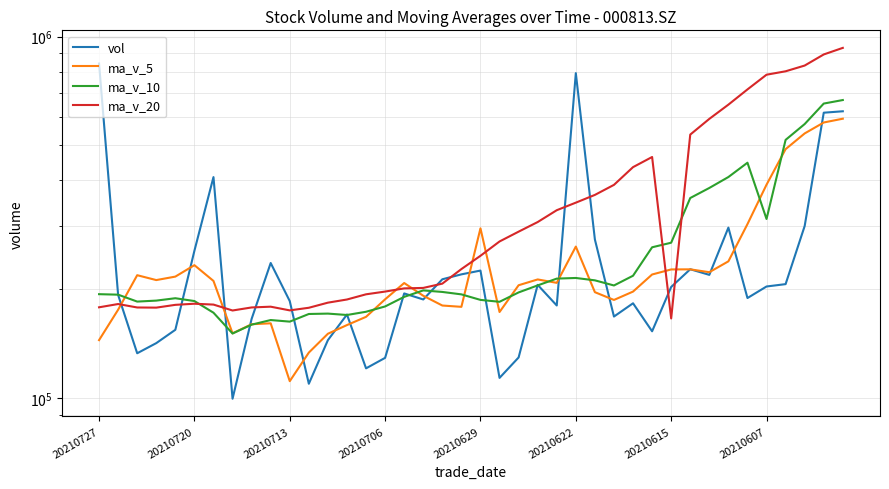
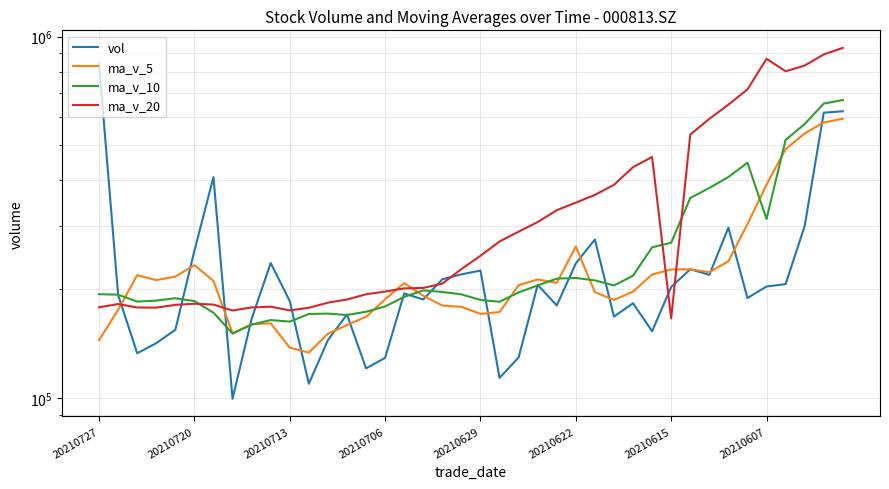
  {
    "vol": {
      "20210720": 260000,
      "20210713": 190000,
      "20210706": 129000,
      "20210629": 230000,
-     "20210622": 790000,
+     "20210622": 240000,
      "20210615": 200000,
      "20210607": 200000
    },
    "ma_v_5": {
      "20210727": 145000,
      "20210720": 230000,
-     "20210713": 111000,
+     "20210713": 138000,
      "20210706": 190000,
-     "20210629": 290000,
+     "20210629": 170000,
      "20210622": 260000,
      "20210615": 230000,
      "20210607": 390000
    },
    "ma_v_10": {
      "20210727": 190000,
      "20210720": 190000,
      "20210713": 160000,
      "20210706": 180000,
      "20210629": 190000,
      "20210622": 210000,
      "20210615": 270000,
      "20210607": 310000
    },
    "ma_v_20": {
      "20210727": 180000,
      "20210720": 180000,
      "20210713": 170000,
      "20210706": 200000,
      "20210629": 250000,
      "20210622": 350000,
      "20210615": 170000,
-     "20210607": 780000
+     "20210607": 870000
    }
  }
